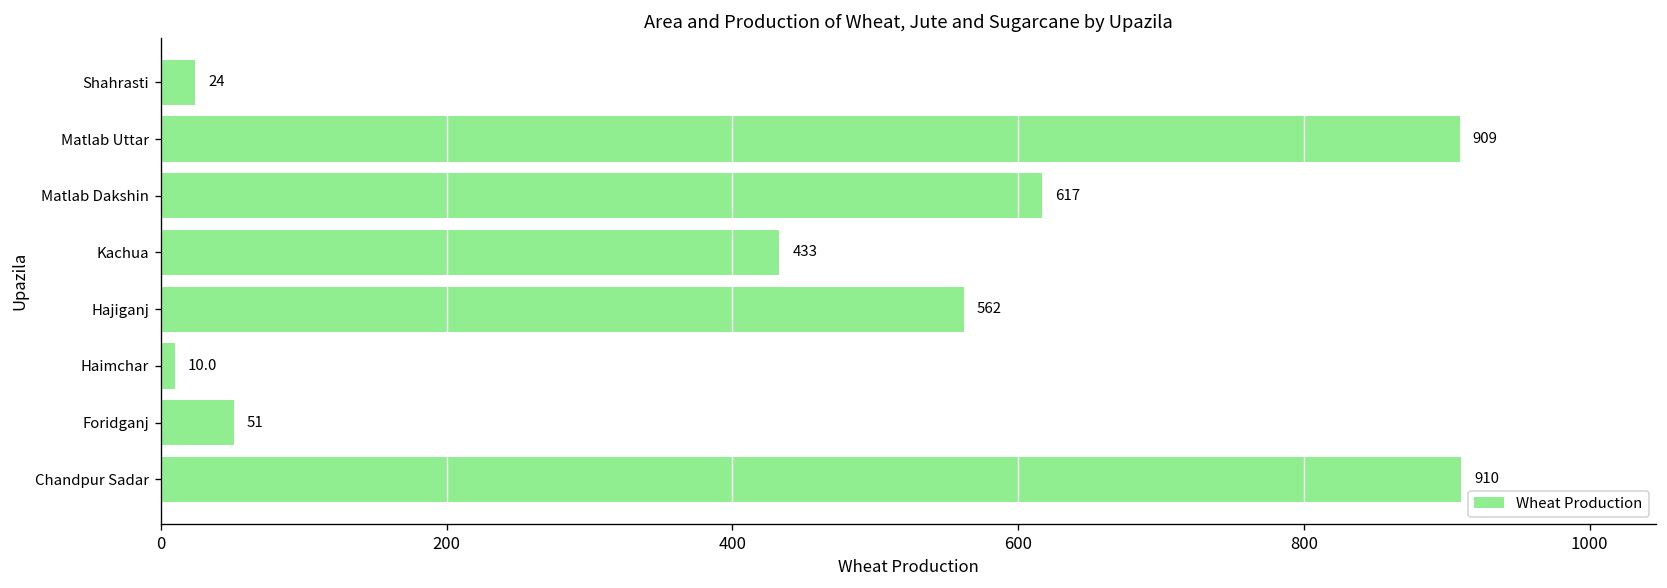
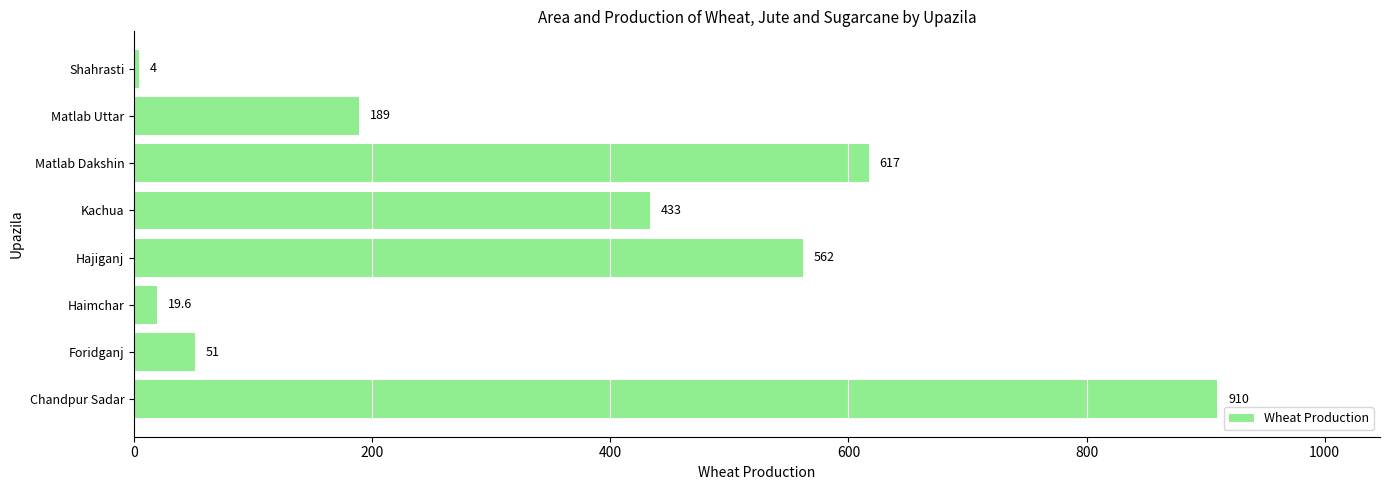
  {
-   "Shahrasti": 24,
-   "Matlab Uttar": 909,
+   "Shahrasti": 4,
+   "Matlab Uttar": 189,
    "Matlab Dakshin": 617,
    "Kachua": 433,
    "Hajiganj": 562,
-   "Haimchar": 10.0,
+   "Haimchar": 19.6,
    "Foridganj": 51,
    "Chandpur Sadar": 910
  }
